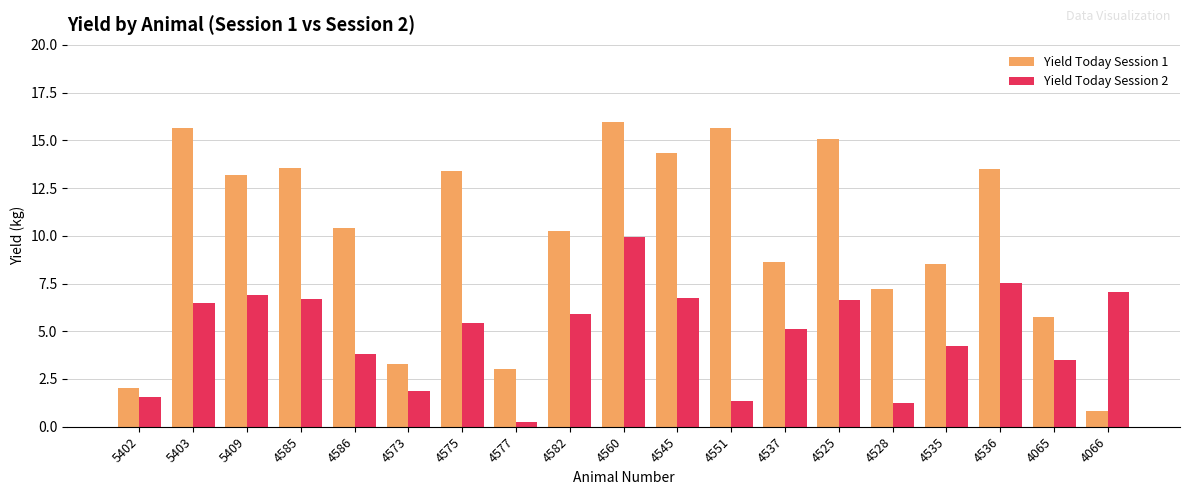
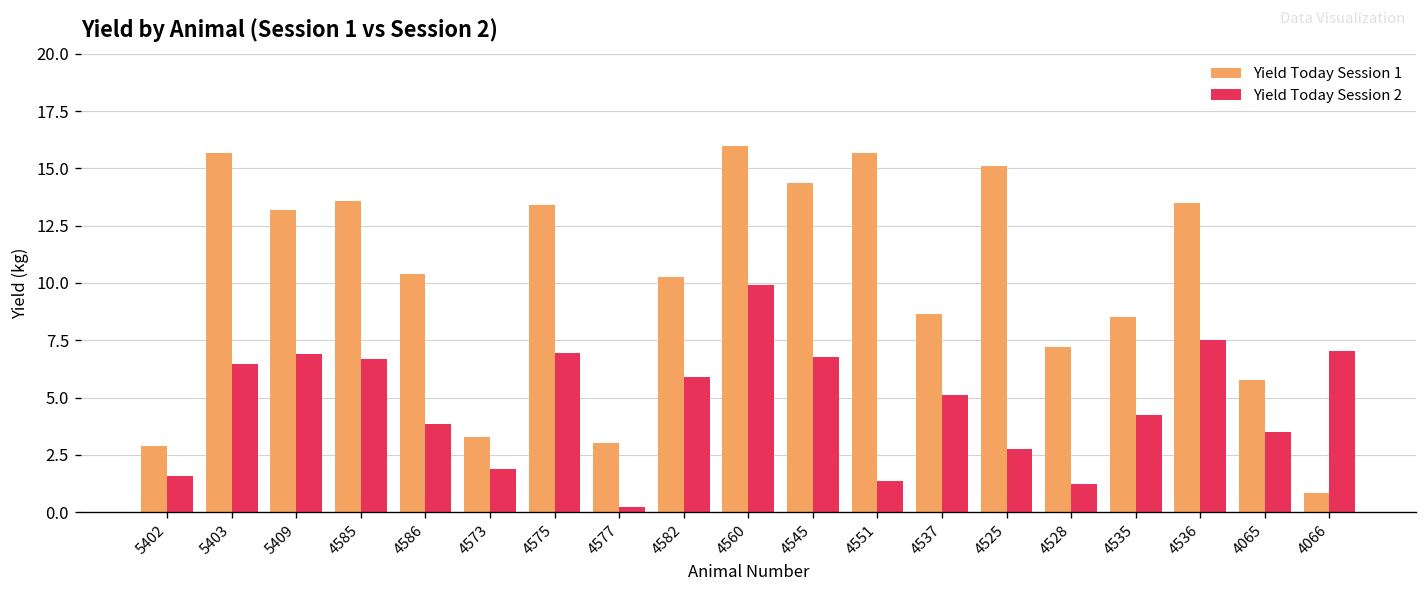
  {
    "Yield Today Session 1": {
-     "5402": 2.0,
+     "5402": 2.9,
      "5403": 15.7,
      "5409": 13.2,
      "4585": 13.6,
      "4586": 10.4,
      "4573": 3.3,
      "4575": 13.4,
      "4577": 3.0,
      "4582": 10.3,
      "4560": 16.0,
      "4545": 14.4,
      "4551": 15.7,
      "4537": 8.7,
      "4525": 15.1,
      "4528": 7.2,
      "4535": 8.5,
      "4536": 13.5,
      "4065": 5.8,
      "4066": 0.9
    },
    "Yield Today Session 2": {
      "5402": 1.6,
      "5403": 6.5,
      "5409": 6.9,
      "4585": 6.7,
      "4586": 3.8,
      "4573": 1.9,
-     "4575": 5.4,
+     "4575": 6.9,
      "4577": 0.2,
      "4582": 5.9,
      "4560": 9.9,
      "4545": 6.8,
      "4551": 1.4,
      "4537": 5.1,
-     "4525": 6.6,
+     "4525": 2.8,
      "4528": 1.2,
      "4535": 4.2,
      "4536": 7.5,
      "4065": 3.5,
      "4066": 7.0
    }
  }
